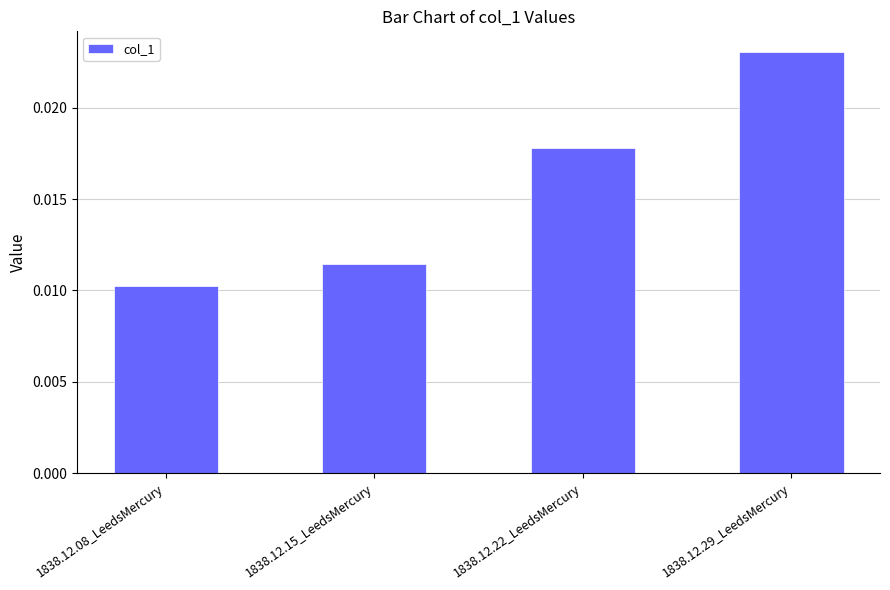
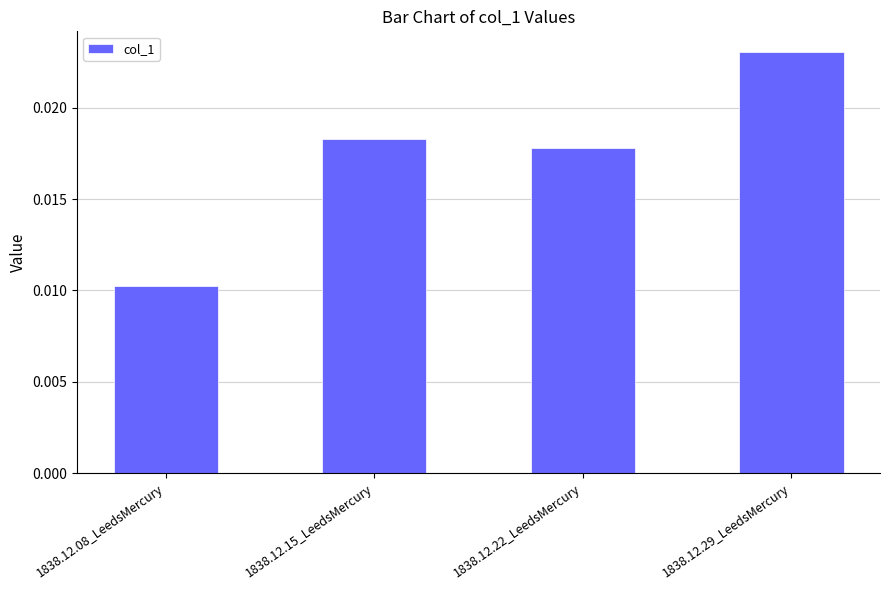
  {
    "1838.12.08_LeedsMercury": 0.0103,
-   "1838.12.15_LeedsMercury": 0.0114,
+   "1838.12.15_LeedsMercury": 0.0183,
    "1838.12.22_LeedsMercury": 0.0178,
    "1838.12.29_LeedsMercury": 0.0230
  }
